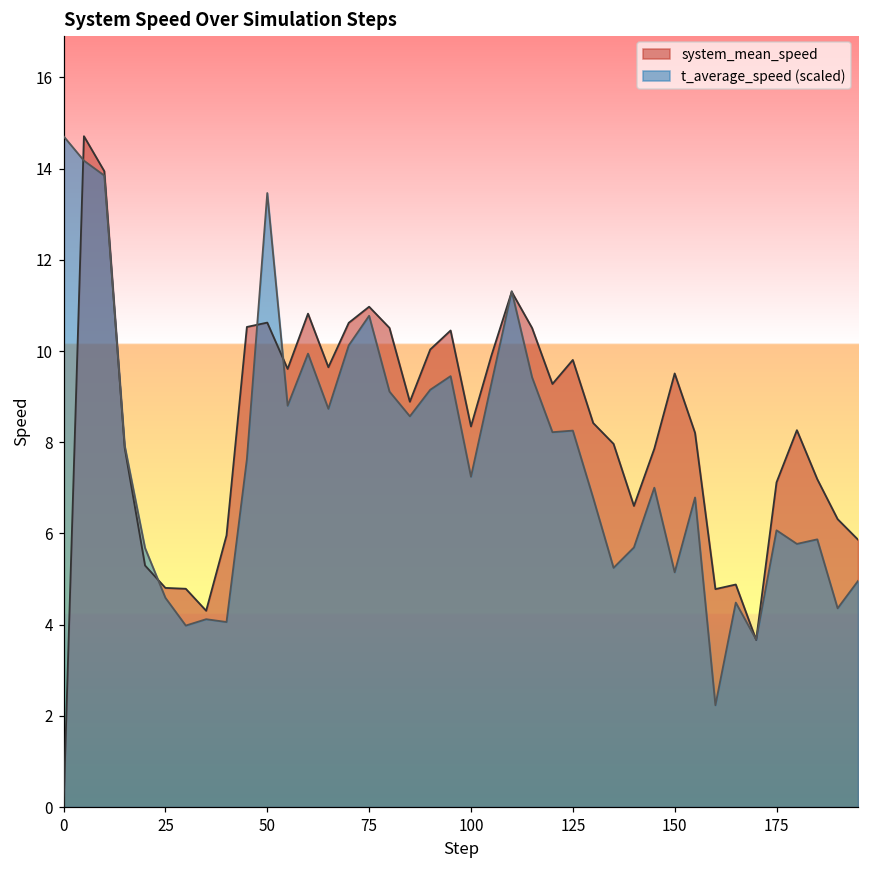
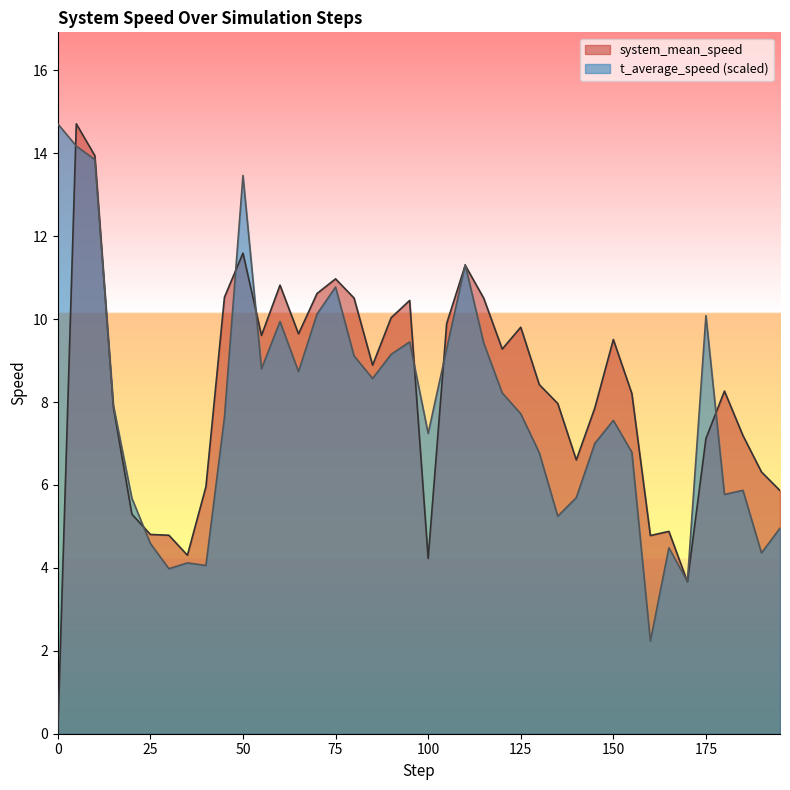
  {
    "system_mean_speed": {
      "0": 0.0,
      "25": 4.8,
-     "50": 10.6,
+     "50": 11.6,
      "75": 11.0,
-     "100": 8.3,
+     "100": 4.2,
      "125": 9.8,
      "150": 9.5,
      "175": 7.1
    },
    "t_average_speed (scaled)": {
      "0": 14.7,
      "25": 4.6,
      "50": 13.5,
      "75": 10.8,
      "100": 7.2,
-     "125": 8.3,
-     "150": 5.1,
-     "175": 6.1
+     "125": 7.7,
+     "150": 7.6,
+     "175": 10.1
    }
  }
